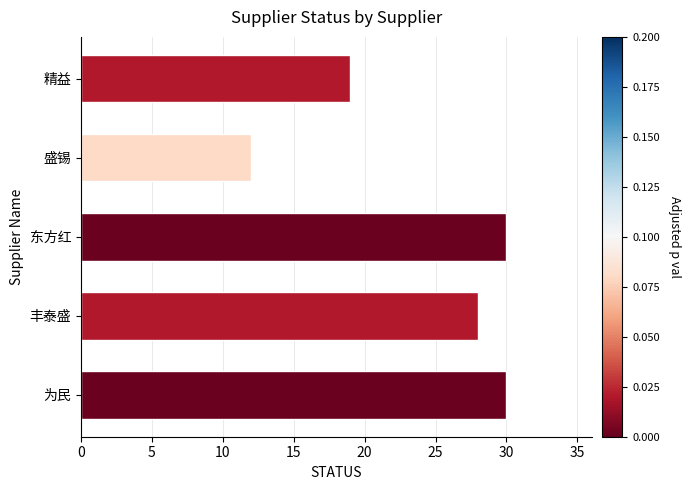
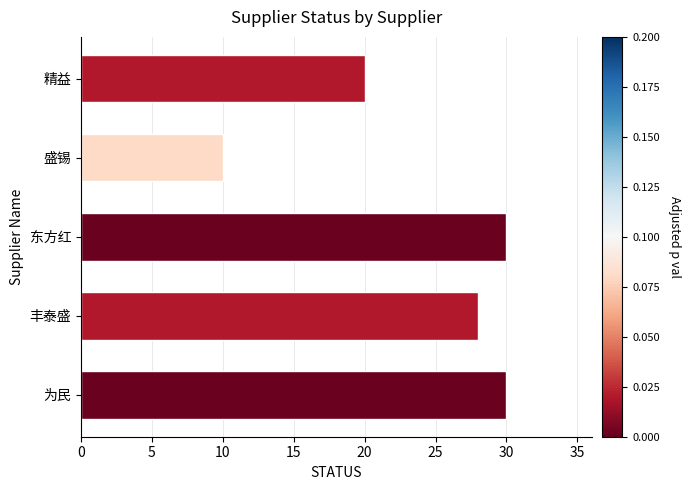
  {
-   "精益": 19,
-   "盛锡": 12,
+   "精益": 20,
+   "盛锡": 10,
    "东方红": 30,
    "丰泰盛": 28,
    "为民": 30
  }
